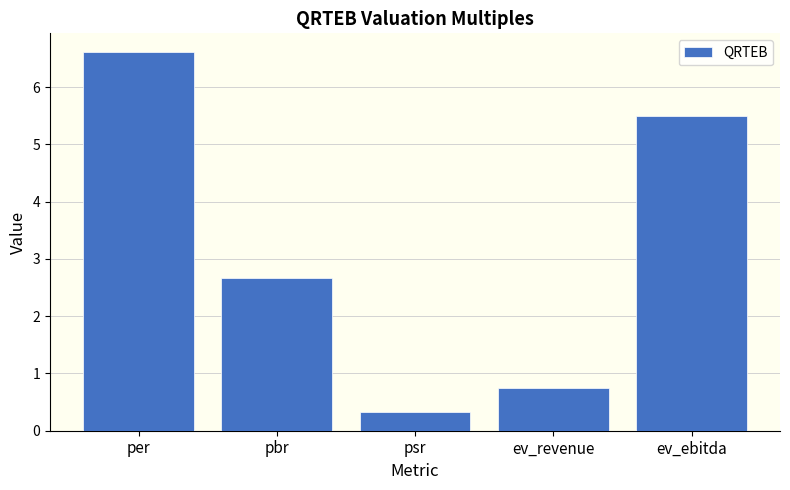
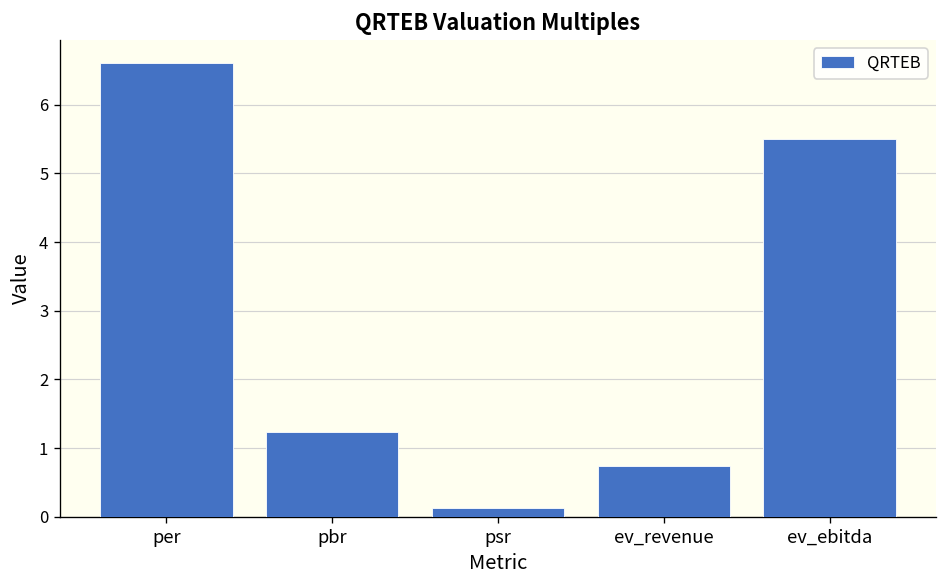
  {
    "per": 6.6,
-   "pbr": 2.7,
-   "psr": 0.3,
+   "pbr": 1.2,
+   "psr": 0.1,
    "ev_revenue": 0.7,
    "ev_ebitda": 5.5
  }
